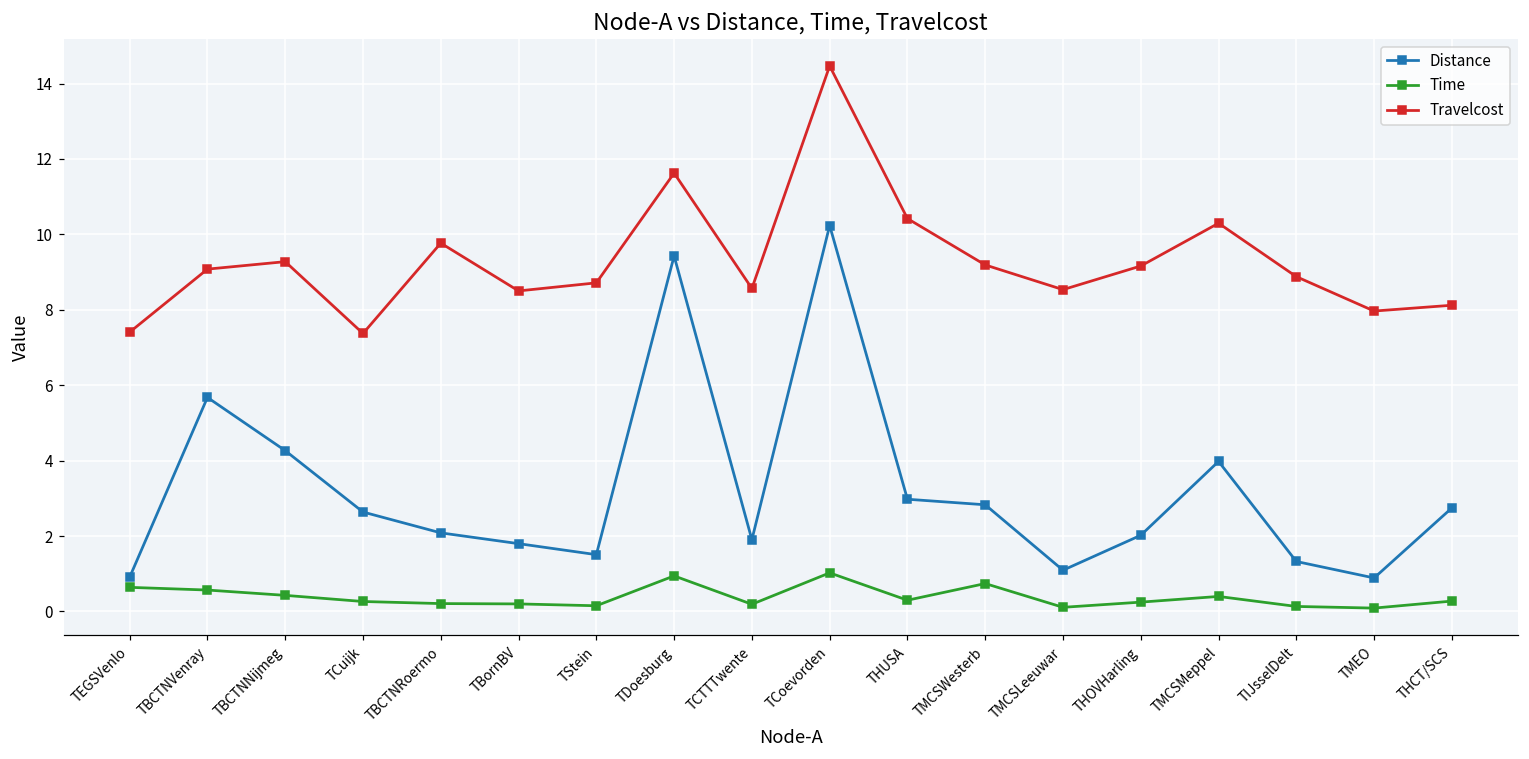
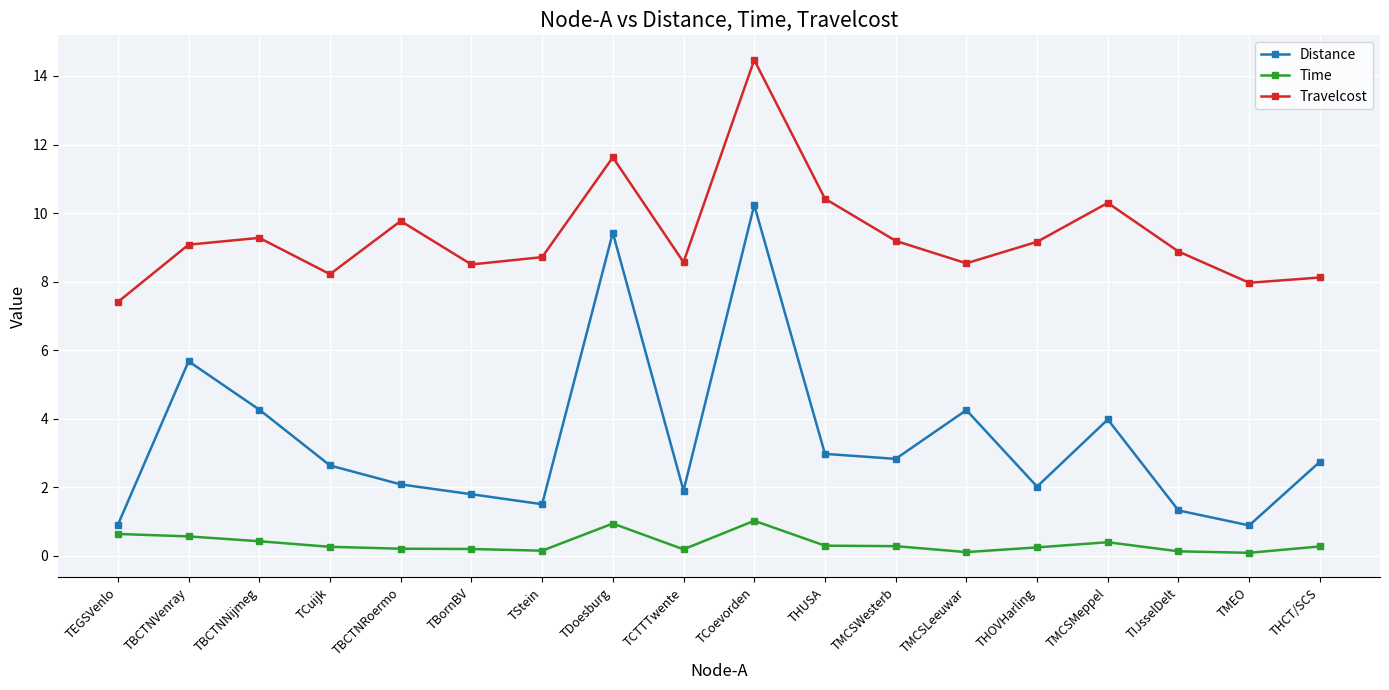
  {
    "Distance": {
      "TEGSVenlo": 0.9,
      "TBCTNVenray": 5.7,
      "TBCTNNijmeg": 4.3,
      "TCuijk": 2.6,
      "TBCTNRoermo": 2.1,
      "TBornBV": 1.8,
      "TStein": 1.5,
      "TDoesburg": 9.4,
      "TCTTTwente": 1.9,
      "TCoevorden": 10.2,
      "THUSA": 3.0,
      "TMCSWesterb": 2.8,
-     "TMCSLeeuwar": 1.1,
+     "TMCSLeeuwar": 4.3,
      "THOVHarling": 2.0,
      "TMCSMeppel": 4.0,
      "TIJsselDelt": 1.3,
      "TMEO": 0.9,
      "THCT/SCS": 2.7
    },
    "Time": {
      "TEGSVenlo": 0.6,
      "TBCTNVenray": 0.6,
      "TBCTNNijmeg": 0.4,
      "TCuijk": 0.3,
      "TBCTNRoermo": 0.2,
      "TBornBV": 0.2,
      "TStein": 0.2,
      "TDoesburg": 0.9,
      "TCTTTwente": 0.2,
      "TCoevorden": 1.0,
      "THUSA": 0.3,
-     "TMCSWesterb": 0.7,
+     "TMCSWesterb": 0.3,
      "TMCSLeeuwar": 0.1,
      "THOVHarling": 0.2,
      "TMCSMeppel": 0.4,
      "TIJsselDelt": 0.1,
      "TMEO": 0.1,
      "THCT/SCS": 0.3
    },
    "Travelcost": {
      "TEGSVenlo": 7.4,
      "TBCTNVenray": 9.1,
      "TBCTNNijmeg": 9.3,
-     "TCuijk": 7.4,
+     "TCuijk": 8.2,
      "TBCTNRoermo": 9.8,
      "TBornBV": 8.5,
      "TStein": 8.7,
      "TDoesburg": 11.6,
      "TCTTTwente": 8.6,
      "TCoevorden": 14.5,
      "THUSA": 10.4,
      "TMCSWesterb": 9.2,
      "TMCSLeeuwar": 8.5,
      "THOVHarling": 9.2,
      "TMCSMeppel": 10.3,
      "TIJsselDelt": 8.9,
      "TMEO": 8.0,
      "THCT/SCS": 8.1
    }
  }
